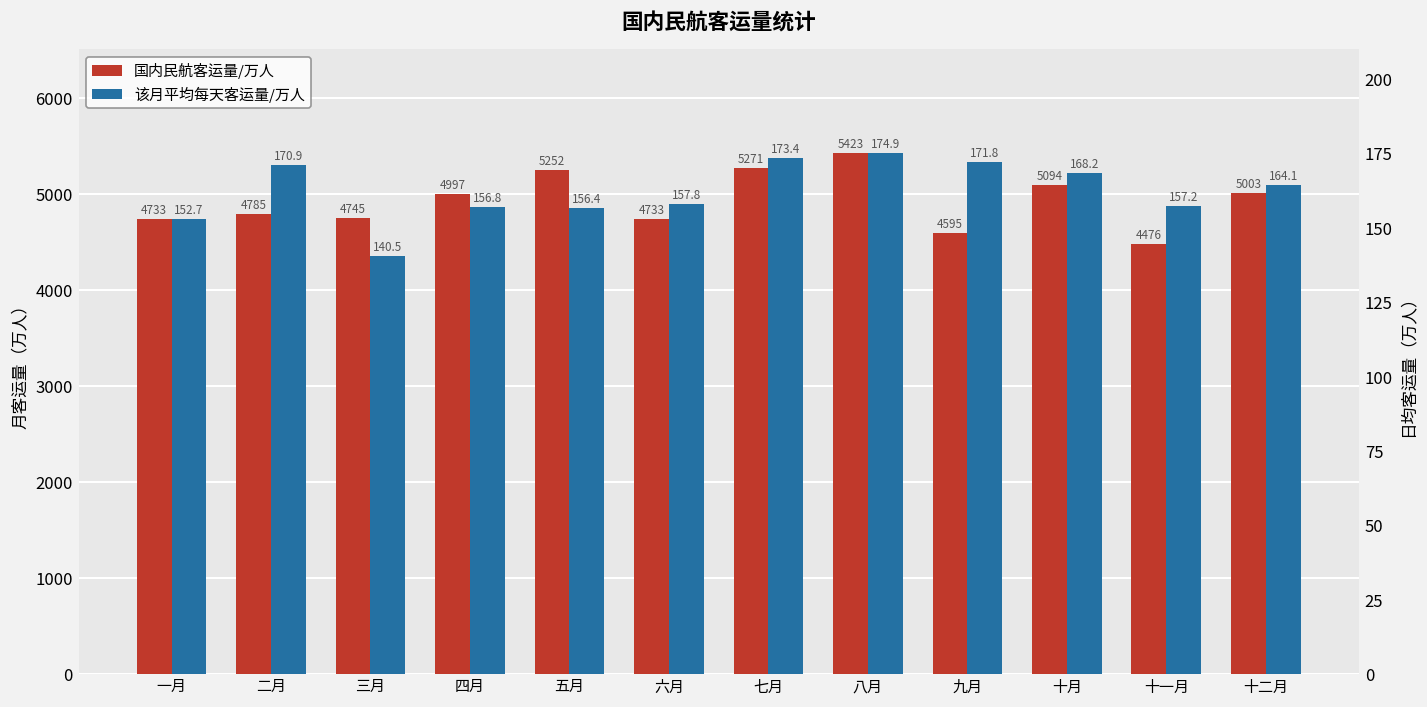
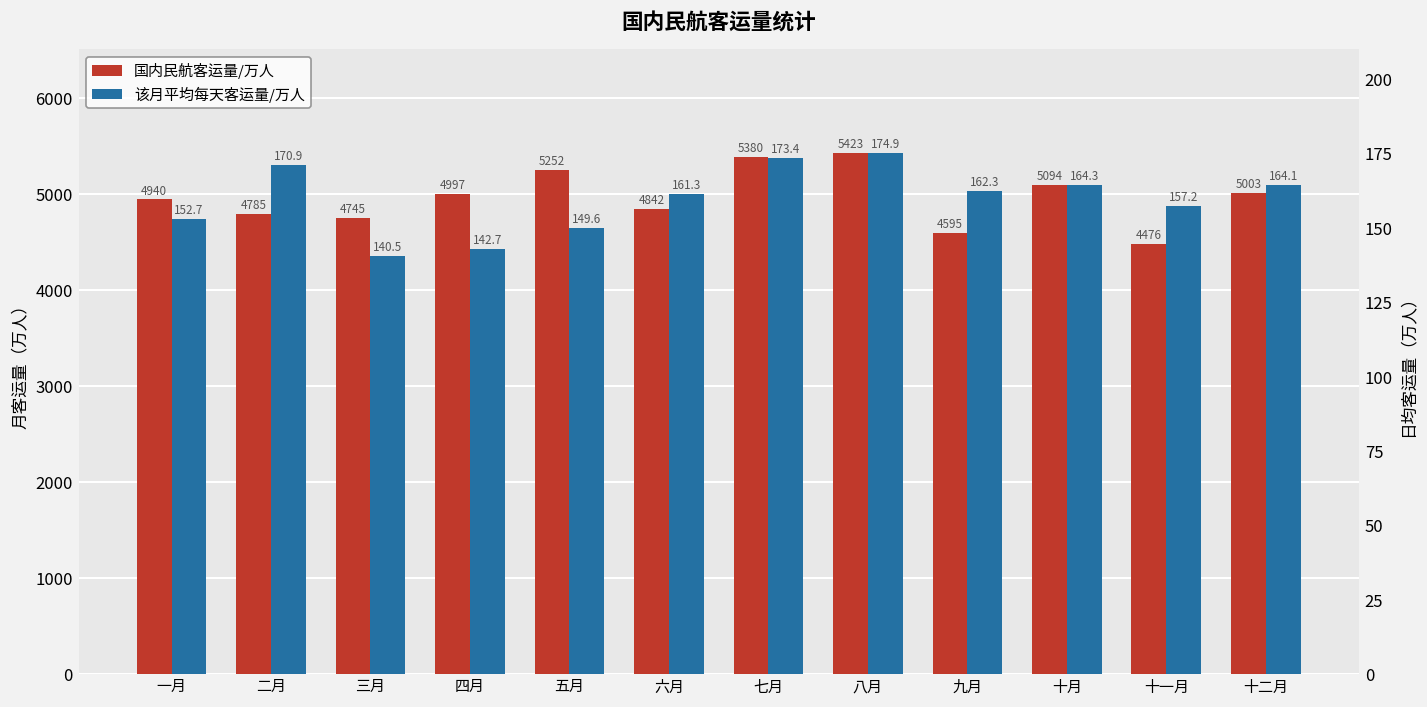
  {
    "国内民航客运量/万人": {
-     "一月": 4733,
+     "一月": 4940,
      "二月": 4785,
      "三月": 4745,
      "四月": 4997,
      "五月": 5252,
-     "六月": 4733,
-     "七月": 5271,
+     "六月": 4842,
+     "七月": 5380,
      "八月": 5423,
      "九月": 4595,
      "十月": 5094,
      "十一月": 4476,
      "十二月": 5003
    },
    "该月平均每天客运量/万人": {
      "一月": 152.7,
      "二月": 170.9,
      "三月": 140.5,
-     "四月": 156.8,
-     "五月": 156.4,
-     "六月": 157.8,
+     "四月": 142.7,
+     "五月": 149.6,
+     "六月": 161.3,
      "七月": 173.4,
      "八月": 174.9,
-     "九月": 171.8,
-     "十月": 168.2,
+     "九月": 162.3,
+     "十月": 164.3,
      "十一月": 157.2,
      "十二月": 164.1
    }
  }
